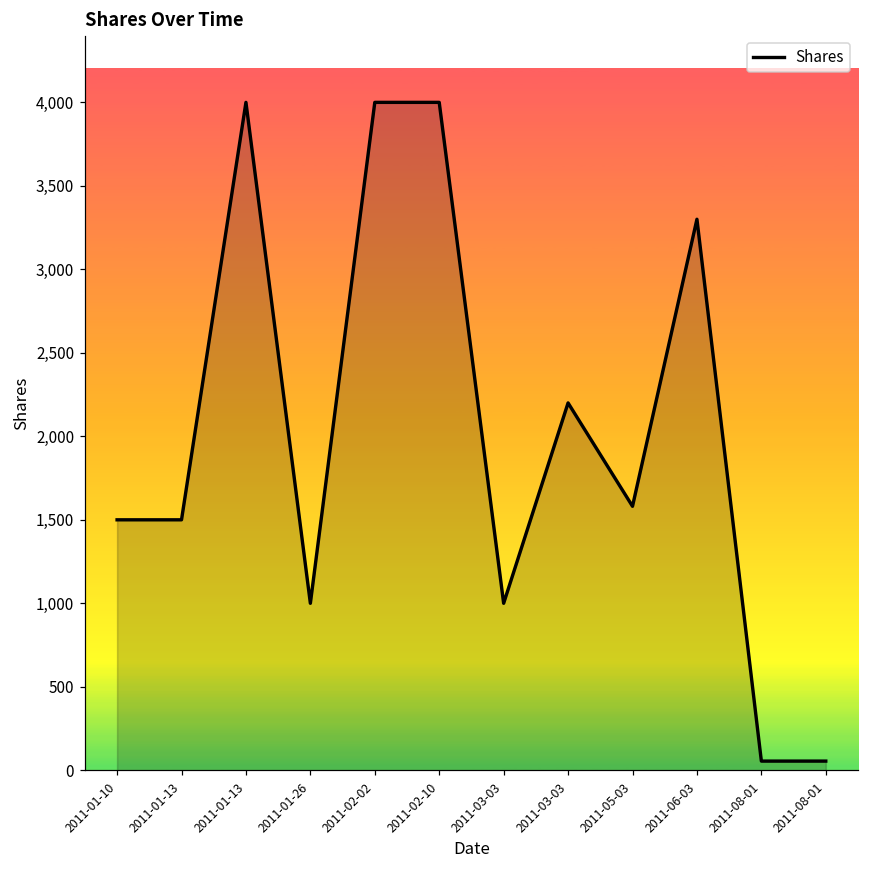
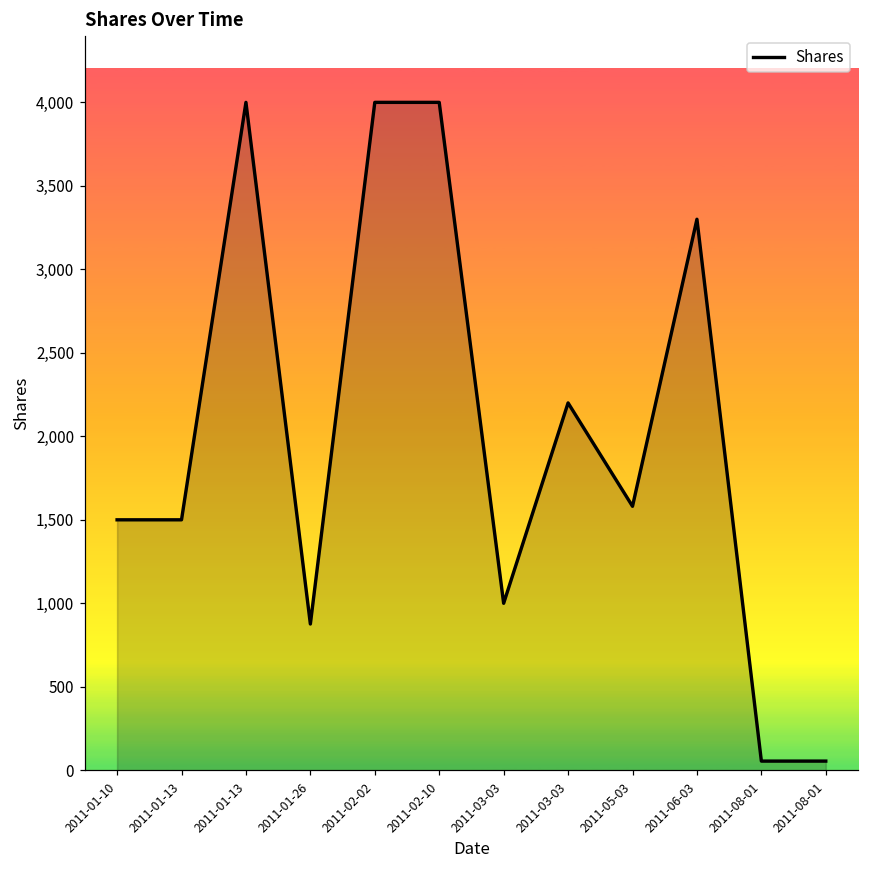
  {
    "2011-01-10": "1,500",
-   "2011-01-26": "1,000",
+   "2011-01-26": "880",
    "2011-02-02": "4,000",
    "2011-02-10": "4,000",
    "2011-05-03": "1,580",
    "2011-06-03": "3,300"
  }
